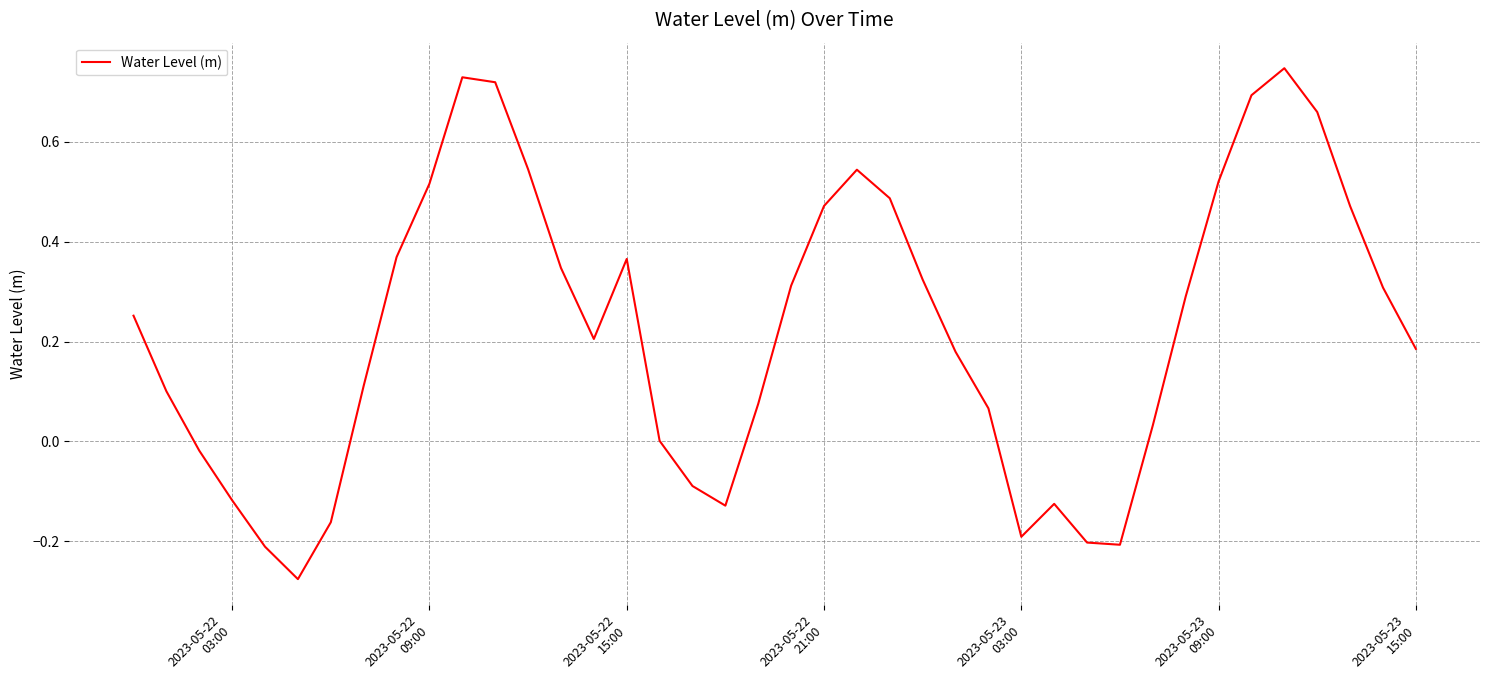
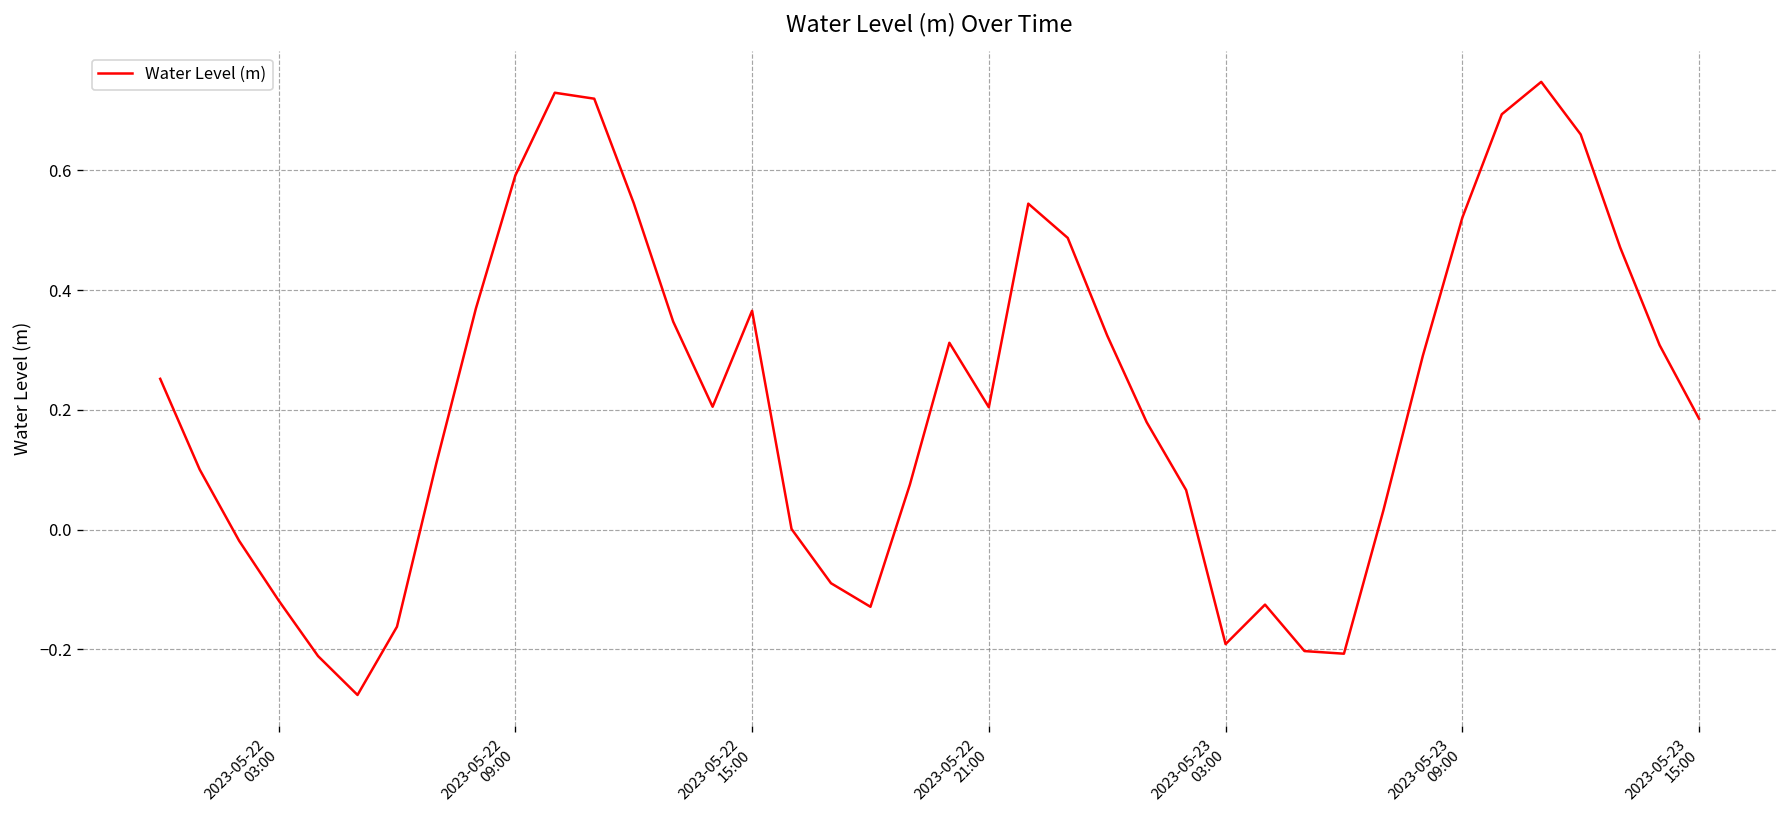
  {
    "2023-05-22 03:00": -0.12,
-   "2023-05-22 09:00": 0.52,
+   "2023-05-22 09:00": 0.59,
    "2023-05-22 15:00": 0.37,
-   "2023-05-22 21:00": 0.47,
+   "2023-05-22 21:00": 0.20,
    "2023-05-23 03:00": -0.19,
    "2023-05-23 09:00": 0.52,
    "2023-05-23 15:00": 0.19
  }
